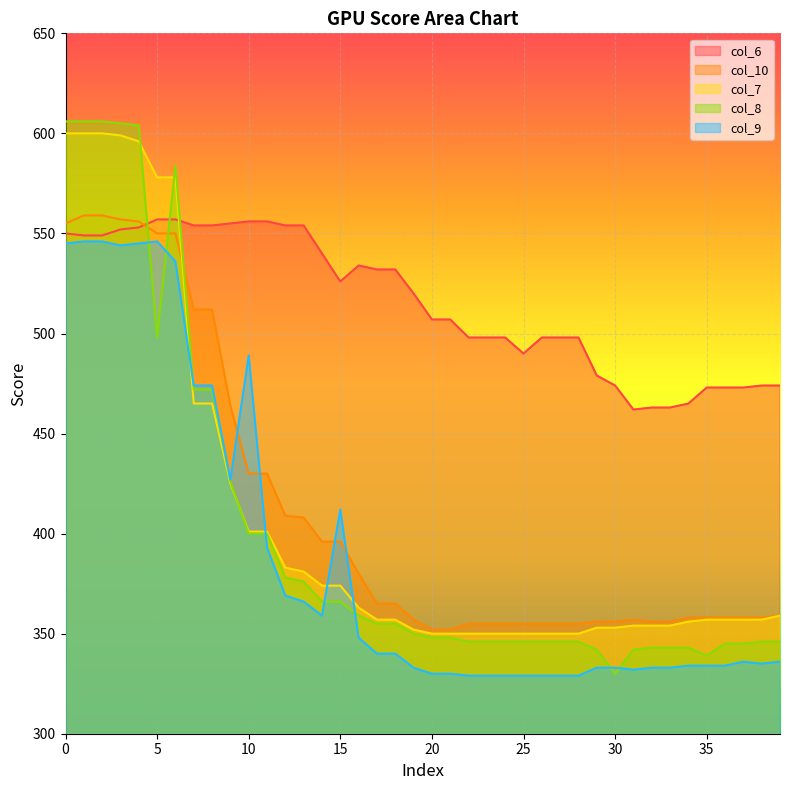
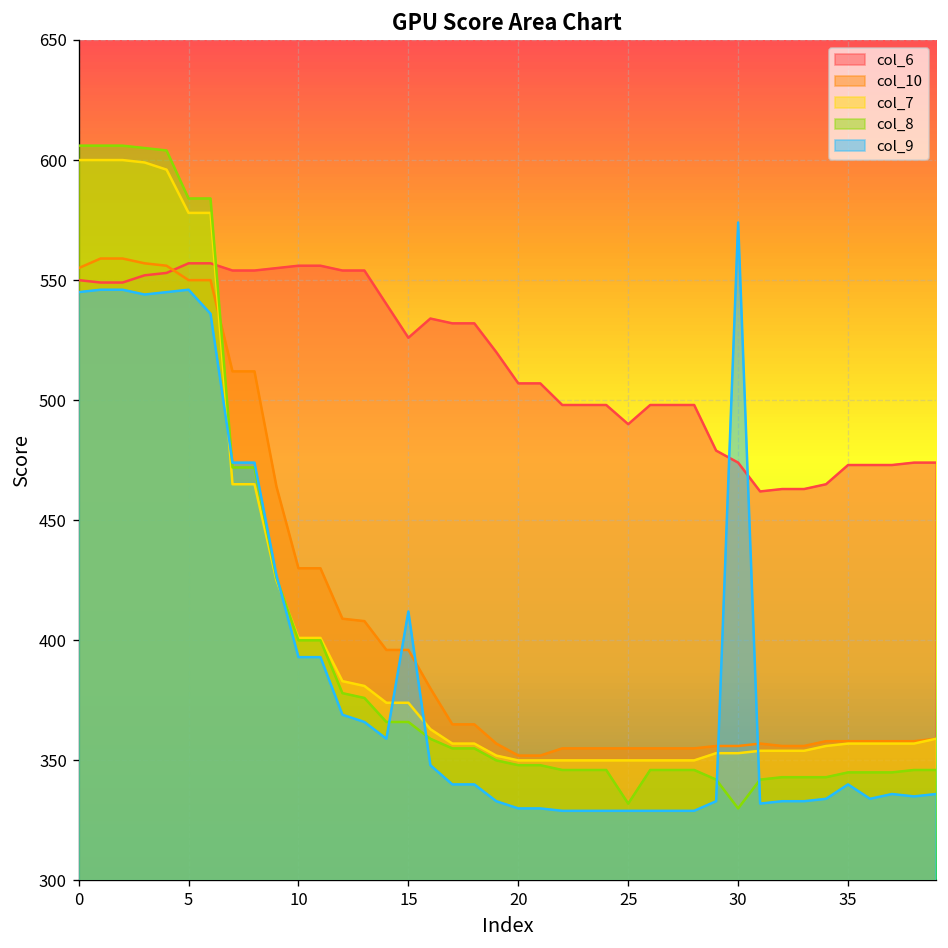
  {
    "col_6": {
      "0": 550,
      "5": 557,
      "10": 556,
      "15": 526,
      "20": 507,
      "25": 490,
      "30": 474,
      "35": 473
    },
    "col_8": {
      "0": 606,
-     "5": 498,
+     "5": 584,
      "15": 366,
      "20": 348,
-     "25": 346,
+     "25": 332,
      "30": 330,
-     "35": 339
+     "35": 345
    },
    "col_9": {
      "0": 545,
      "5": 546,
-     "10": 489,
+     "10": 393,
      "15": 412,
      "20": 330,
      "25": 329,
-     "30": 333,
-     "35": 334
+     "30": 574,
+     "35": 340
    }
  }
